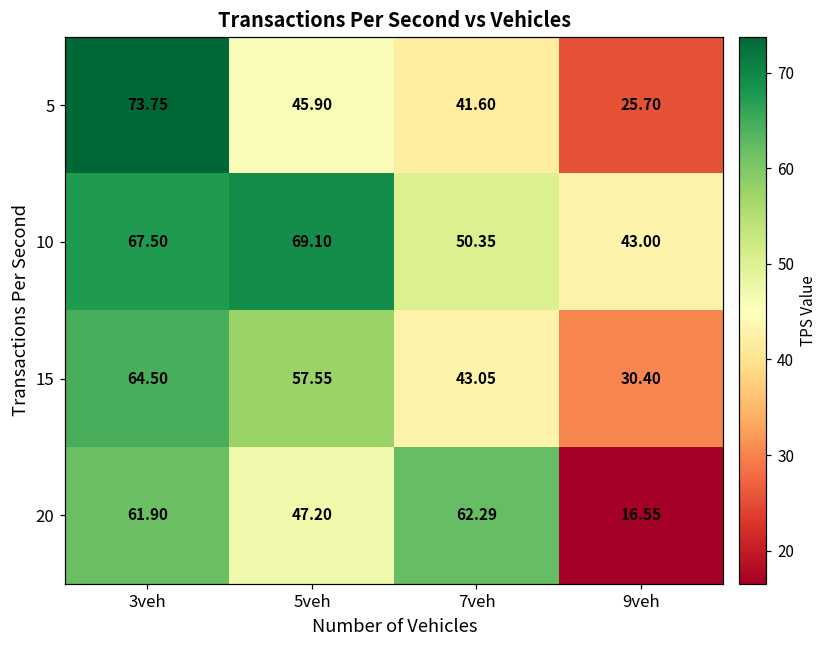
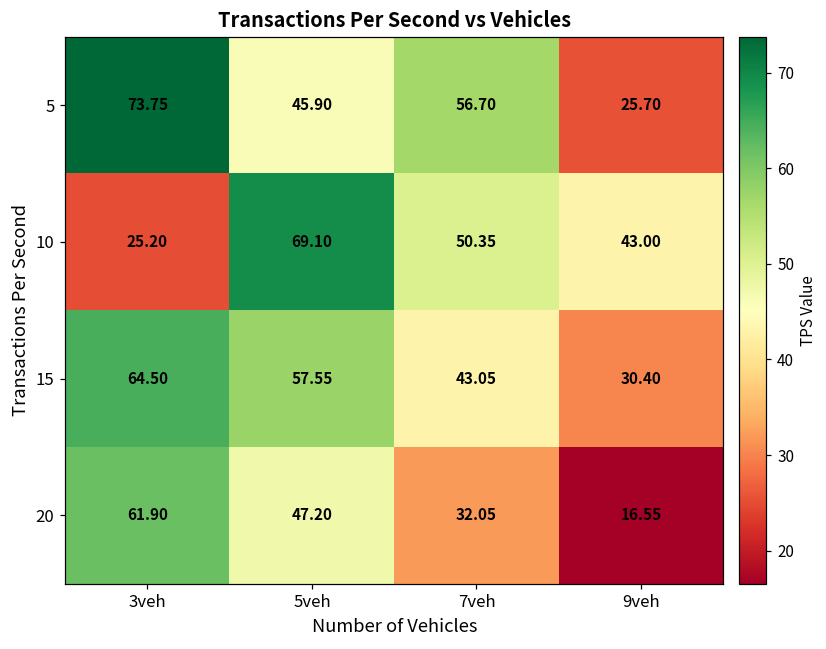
  {
    "5": {
      "3veh": 73.75,
      "5veh": 45.90,
-     "7veh": 41.60,
+     "7veh": 56.70,
      "9veh": 25.70
    },
    "10": {
-     "3veh": 67.50,
+     "3veh": 25.20,
      "5veh": 69.10,
      "7veh": 50.35,
      "9veh": 43.00
    },
    "15": {
      "3veh": 64.50,
      "5veh": 57.55,
      "7veh": 43.05,
      "9veh": 30.40
    },
    "20": {
      "3veh": 61.90,
      "5veh": 47.20,
-     "7veh": 62.29,
+     "7veh": 32.05,
      "9veh": 16.55
    }
  }
